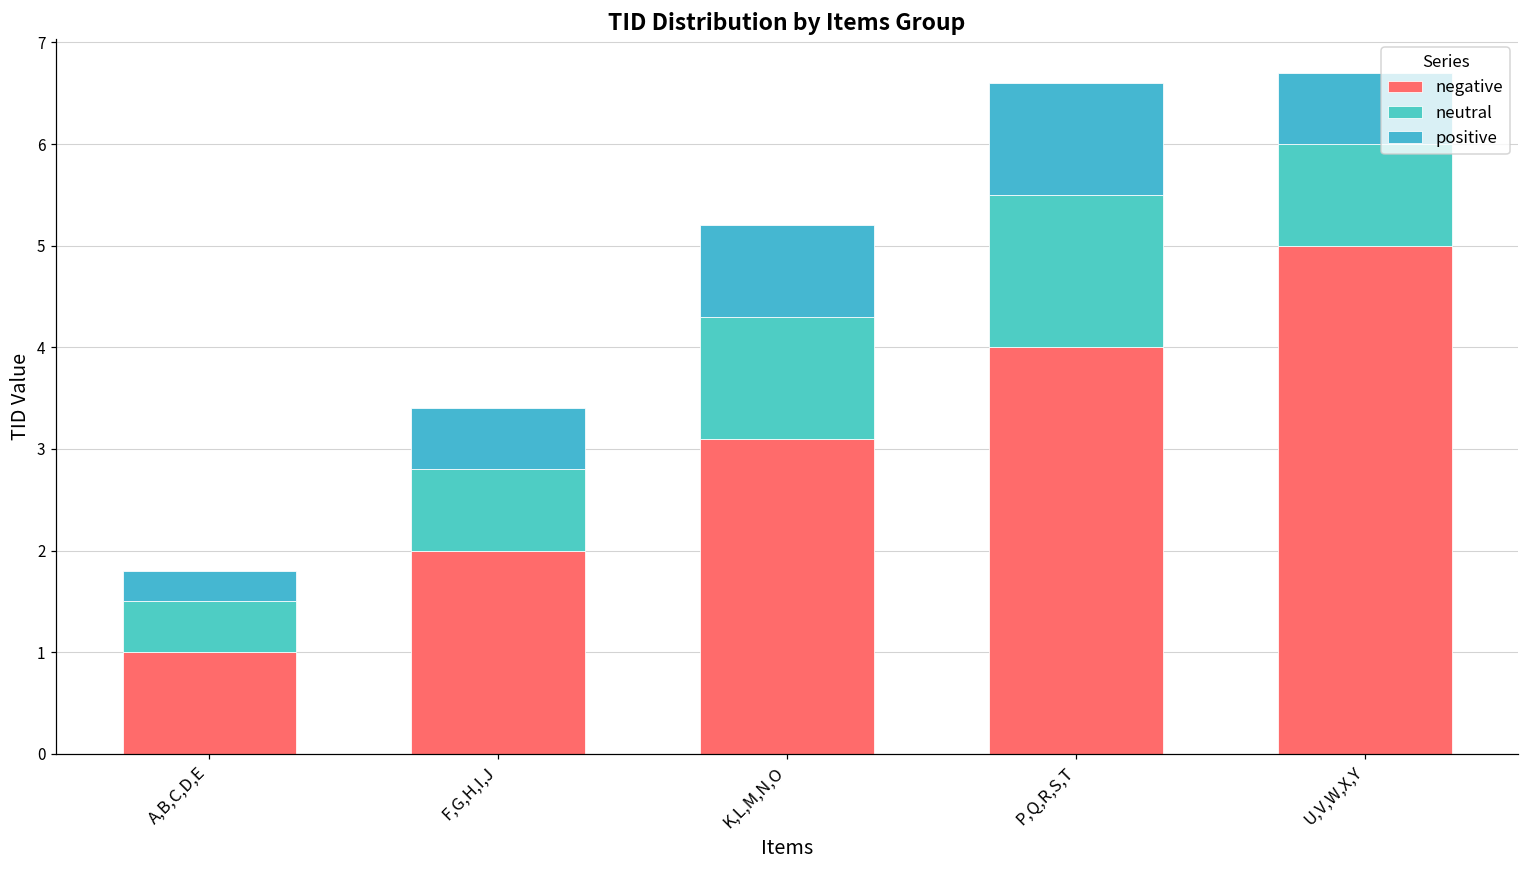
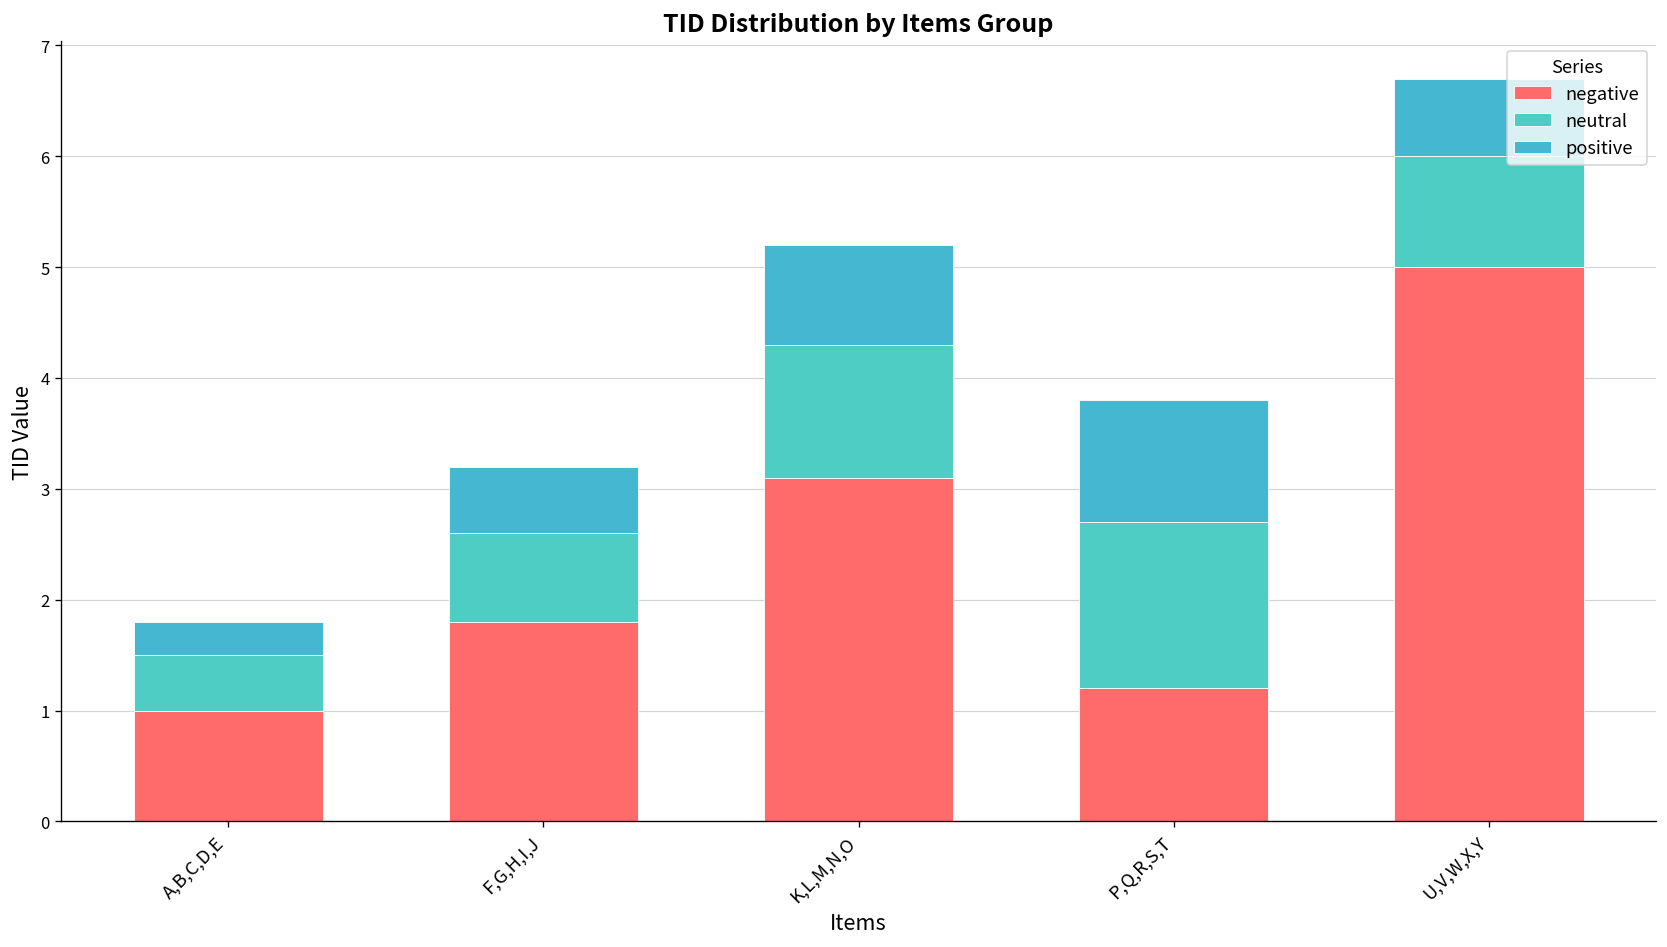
  {
    "negative": {
      "A,B,C,D,E": 1.0,
-     "F,G,H,I,J": 2.0,
+     "F,G,H,I,J": 1.8,
      "K,L,M,N,O": 3.1,
-     "P,Q,R,S,T": 4.0,
+     "P,Q,R,S,T": 1.2,
      "U,V,W,X,Y": 5.0
    }
  }
